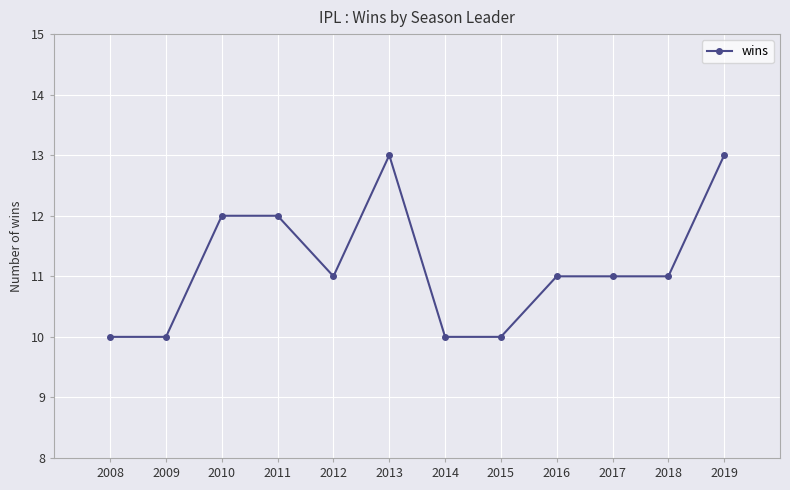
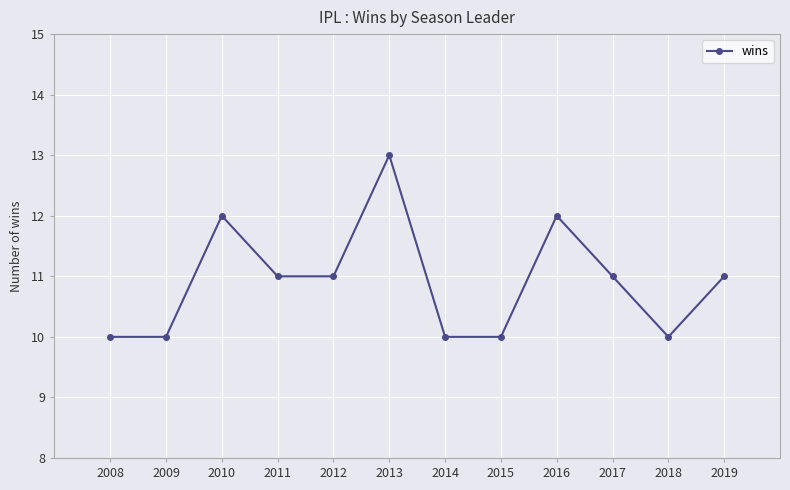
  {
    "2008": 10,
    "2009": 10,
    "2010": 12,
-   "2011": 12,
+   "2011": 11,
    "2012": 11,
    "2013": 13,
    "2014": 10,
    "2015": 10,
-   "2016": 11,
+   "2016": 12,
    "2017": 11,
-   "2018": 11,
-   "2019": 13
+   "2018": 10,
+   "2019": 11
  }
